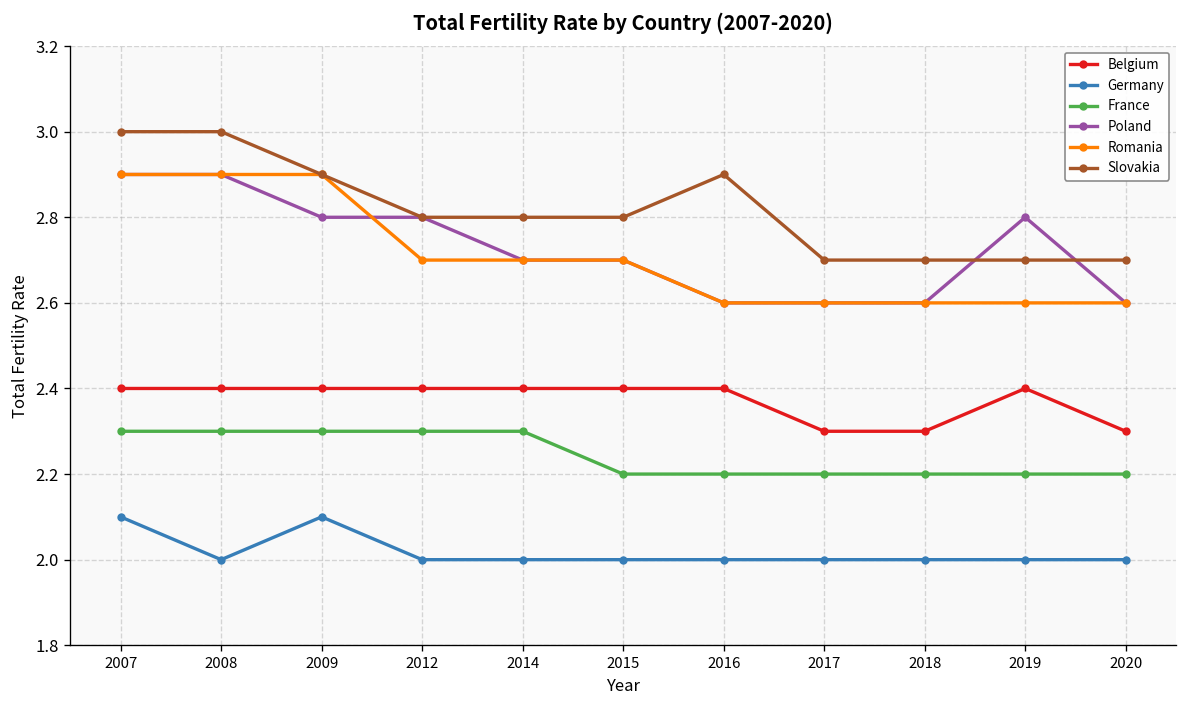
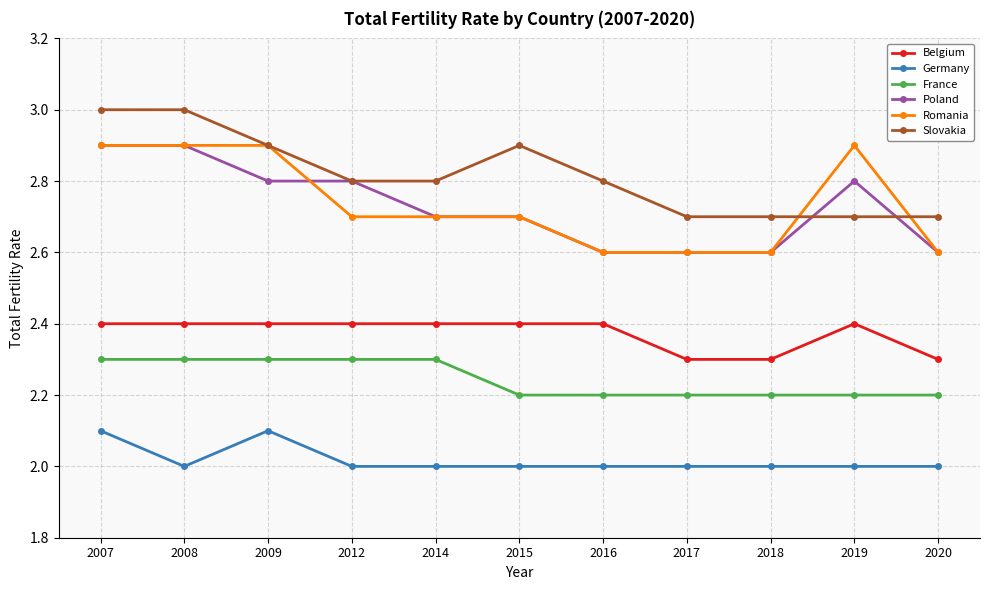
  {
    "Belgium": {
      "2007": 2.4,
      "2008": 2.4,
      "2009": 2.4,
      "2012": 2.4,
      "2014": 2.4,
      "2015": 2.4,
      "2016": 2.4,
      "2017": 2.3,
      "2018": 2.3,
      "2019": 2.4,
      "2020": 2.3
    },
    "Germany": {
      "2007": 2.1,
      "2008": 2.0,
      "2009": 2.1,
      "2012": 2.0,
      "2014": 2.0,
      "2015": 2.0,
      "2016": 2.0,
      "2017": 2.0,
      "2018": 2.0,
      "2019": 2.0,
      "2020": 2.0
    },
    "France": {
      "2007": 2.3,
      "2008": 2.3,
      "2009": 2.3,
      "2012": 2.3,
      "2014": 2.3,
      "2015": 2.2,
      "2016": 2.2,
      "2017": 2.2,
      "2018": 2.2,
      "2019": 2.2,
      "2020": 2.2
    },
    "Poland": {
      "2009": 2.8,
      "2019": 2.8
    },
    "Romania": {
      "2012": 2.7,
-     "2019": 2.6
+     "2019": 2.9
    },
    "Slovakia": {
      "2007": 3.0,
      "2008": 3.0,
      "2014": 2.8,
-     "2015": 2.8,
-     "2016": 2.9,
+     "2015": 2.9,
+     "2016": 2.8,
      "2017": 2.7,
      "2018": 2.7,
      "2019": 2.7,
      "2020": 2.7
    }
  }
